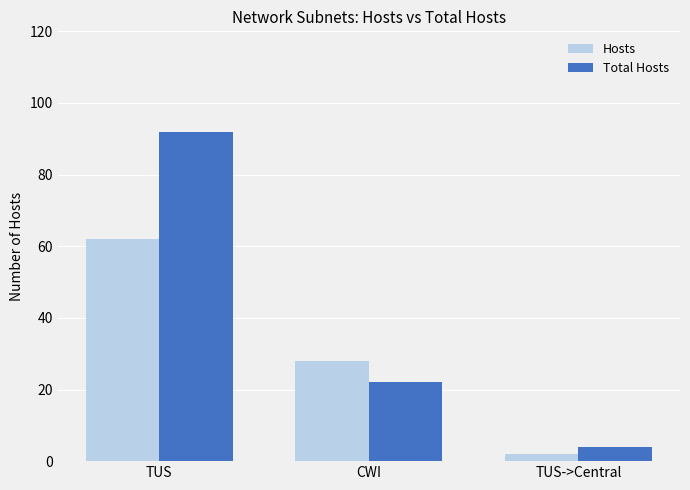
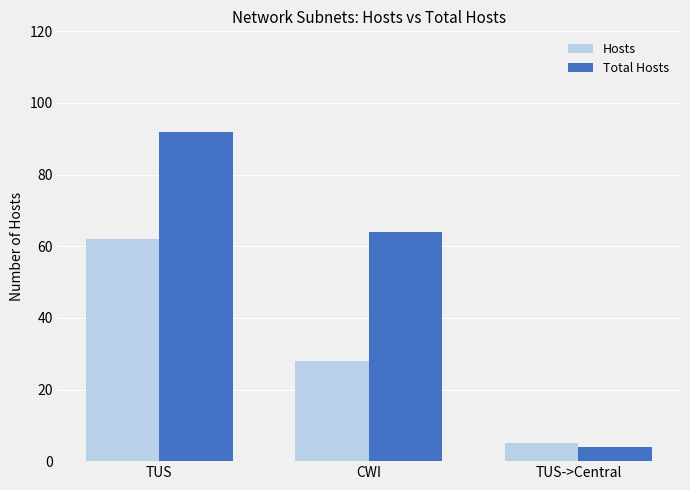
  {
    "Hosts": {
      "TUS": 62,
      "CWI": 28,
-     "TUS->Central": 2
+     "TUS->Central": 5
    },
    "Total Hosts": {
      "TUS": 92,
-     "CWI": 22,
+     "CWI": 64,
      "TUS->Central": 4
    }
  }
